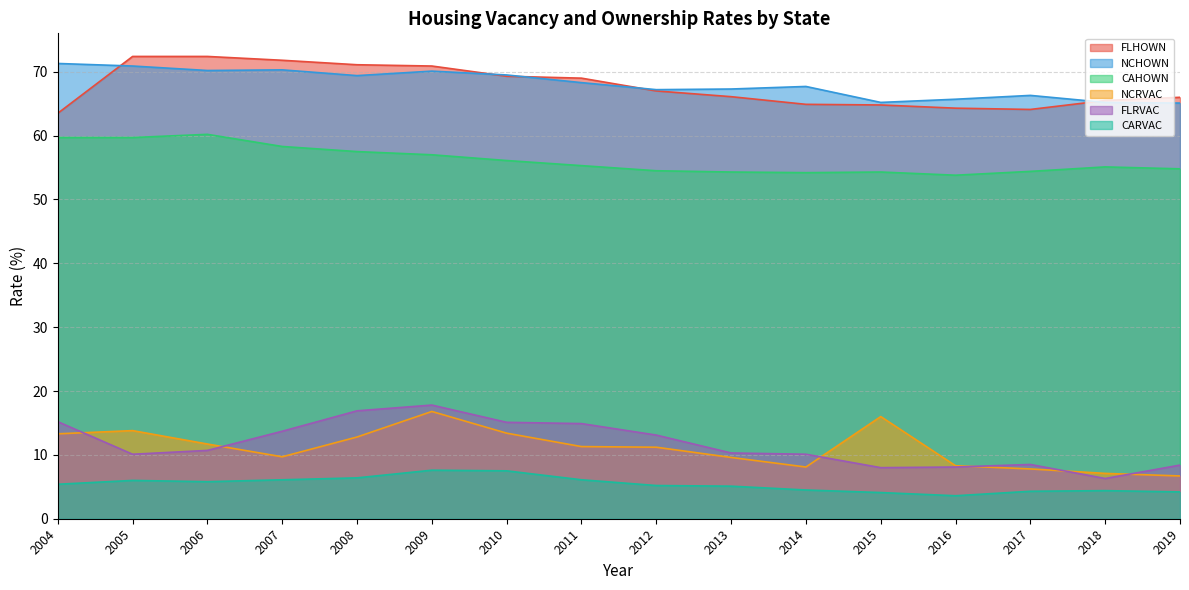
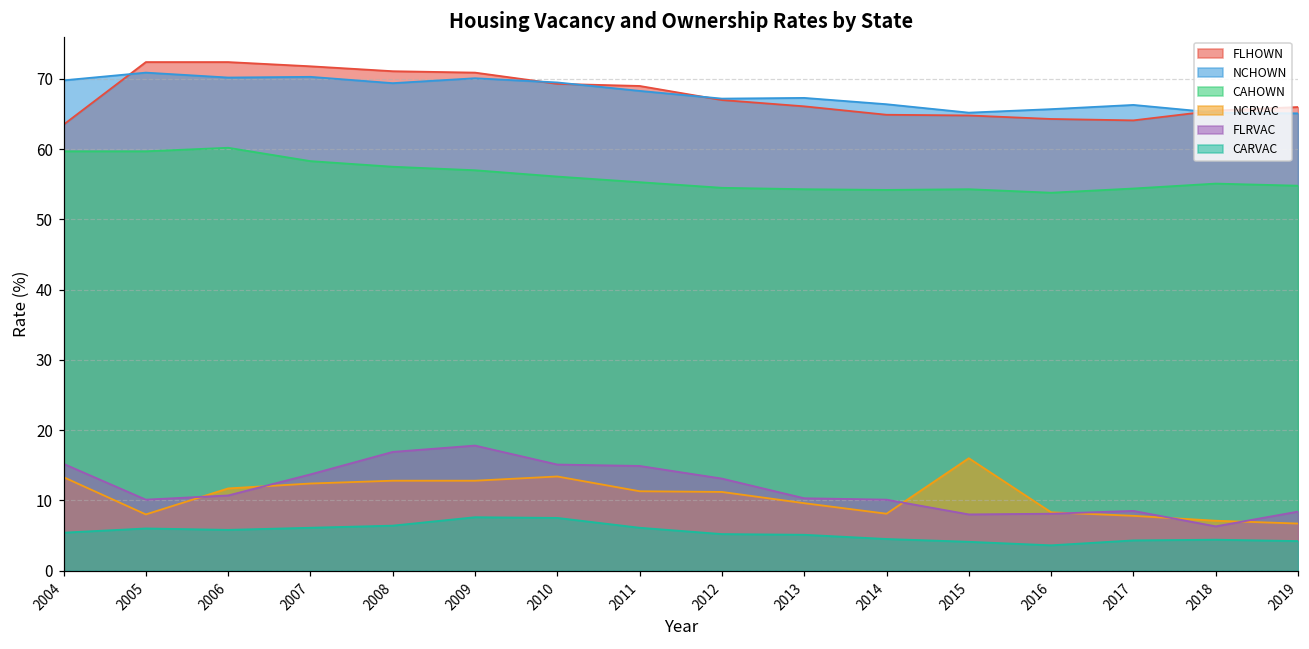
  {
    "FLHOWN": {
      "2004": 64,
      "2005": 72,
      "2006": 72,
      "2007": 72,
      "2008": 71,
      "2009": 71,
      "2011": 69,
      "2013": 66,
      "2014": 65,
      "2015": 65,
      "2016": 64,
      "2017": 64,
      "2019": 66
    },
    "NCHOWN": {
-     "2004": 71,
+     "2004": 70,
      "2005": 71,
      "2006": 70,
      "2007": 70,
      "2008": 69,
      "2009": 70,
      "2011": 68,
      "2013": 67,
-     "2014": 68,
+     "2014": 66,
      "2015": 65,
      "2016": 66,
      "2017": 66,
      "2019": 65
    },
    "NCRVAC": {
      "2004": 13,
-     "2005": 14,
+     "2005": 8,
      "2006": 12,
-     "2007": 10,
+     "2007": 12,
      "2008": 13,
-     "2009": 17,
+     "2009": 13,
      "2010": 13,
      "2011": 11,
      "2012": 11,
      "2013": 10,
      "2014": 8,
      "2015": 16,
      "2017": 8,
      "2018": 7,
      "2019": 7
    },
    "FLRVAC": {
      "2004": 15,
      "2005": 10,
      "2006": 11,
      "2007": 14,
      "2008": 17,
      "2009": 18,
      "2010": 15,
      "2011": 15,
      "2012": 13,
      "2013": 10,
      "2014": 10,
      "2015": 8,
      "2017": 9,
      "2018": 6,
      "2019": 8
    }
  }
